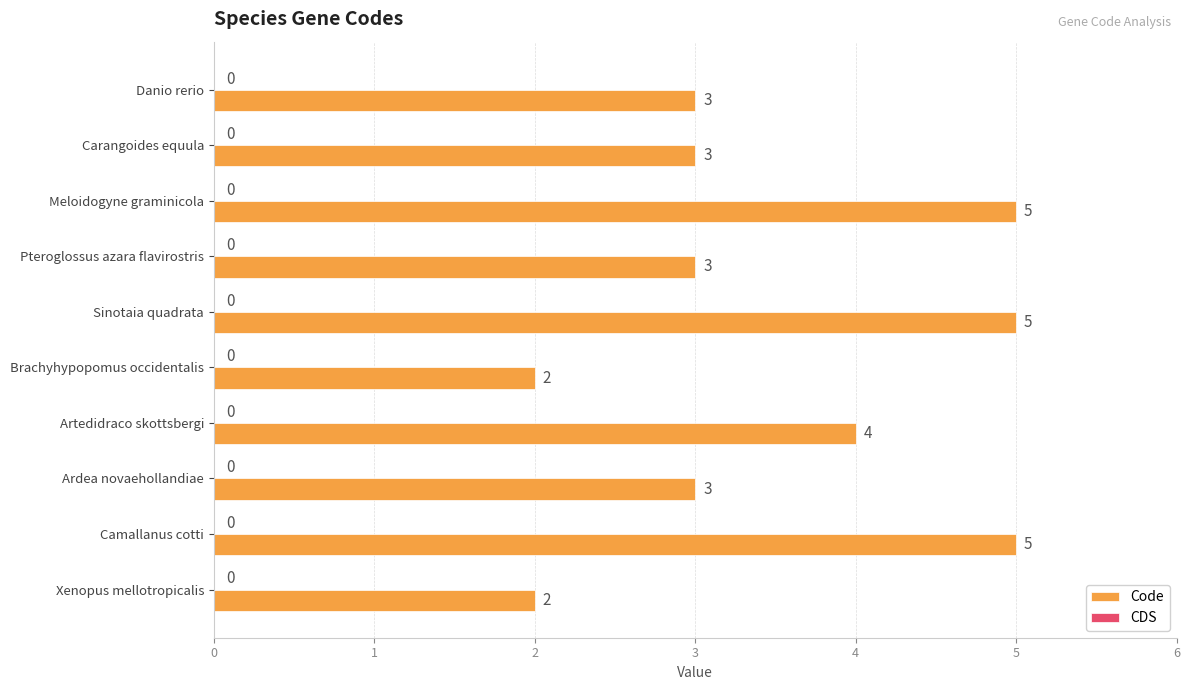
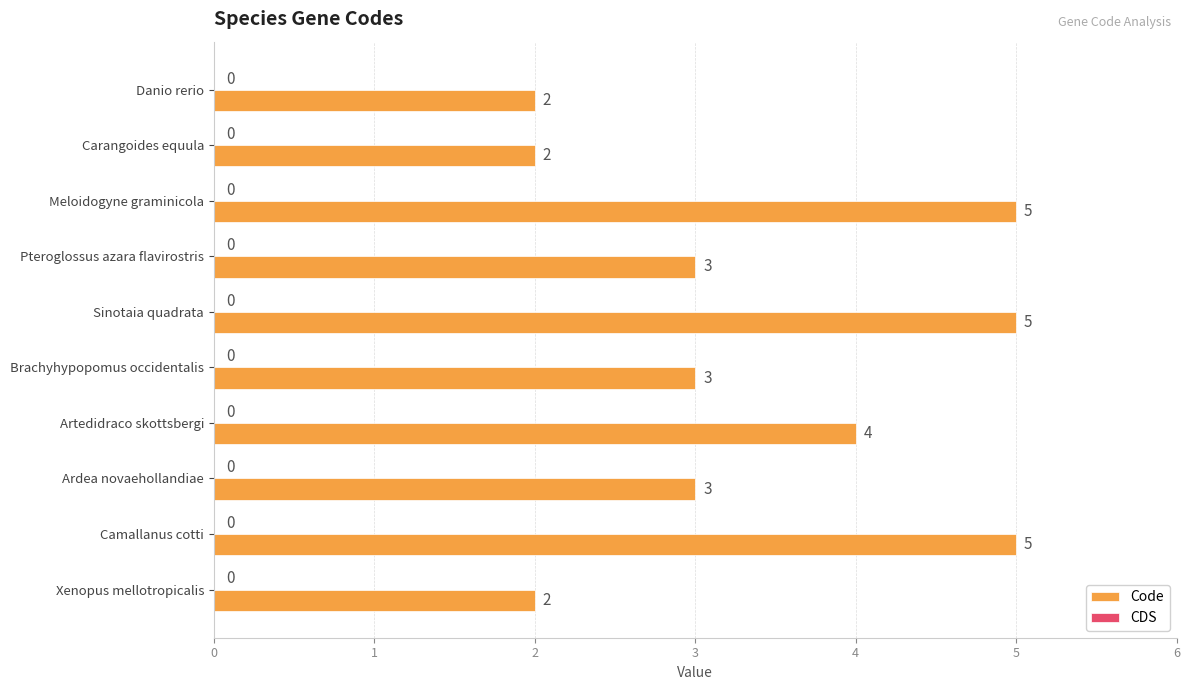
  {
    "Code": {
-     "Danio rerio": 3,
-     "Carangoides equula": 3,
+     "Danio rerio": 2,
+     "Carangoides equula": 2,
      "Meloidogyne graminicola": 5,
      "Pteroglossus azara flavirostris": 3,
      "Sinotaia quadrata": 5,
-     "Brachyhypopomus occidentalis": 2,
+     "Brachyhypopomus occidentalis": 3,
      "Artedidraco skottsbergi": 4,
      "Ardea novaehollandiae": 3,
      "Camallanus cotti": 5,
      "Xenopus mellotropicalis": 2
    },
    "CDS": {
      "Danio rerio": 0,
      "Carangoides equula": 0,
      "Meloidogyne graminicola": 0,
      "Pteroglossus azara flavirostris": 0,
      "Sinotaia quadrata": 0,
      "Brachyhypopomus occidentalis": 0,
      "Artedidraco skottsbergi": 0,
      "Ardea novaehollandiae": 0,
      "Camallanus cotti": 0,
      "Xenopus mellotropicalis": 0
    }
  }
